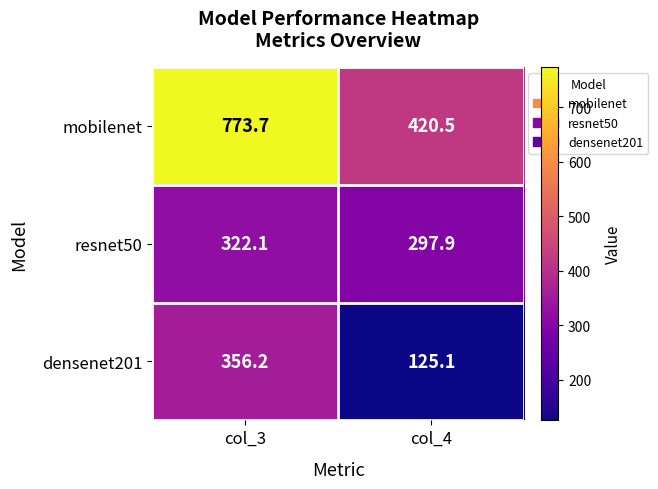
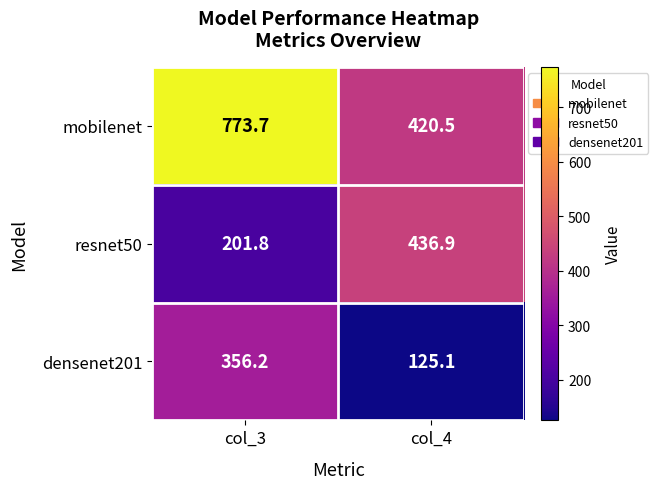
  {
    "mobilenet": {
      "col_3": 773.7,
      "col_4": 420.5
    },
    "resnet50": {
-     "col_3": 322.1,
-     "col_4": 297.9
+     "col_3": 201.8,
+     "col_4": 436.9
    },
    "densenet201": {
      "col_3": 356.2,
      "col_4": 125.1
    }
  }
